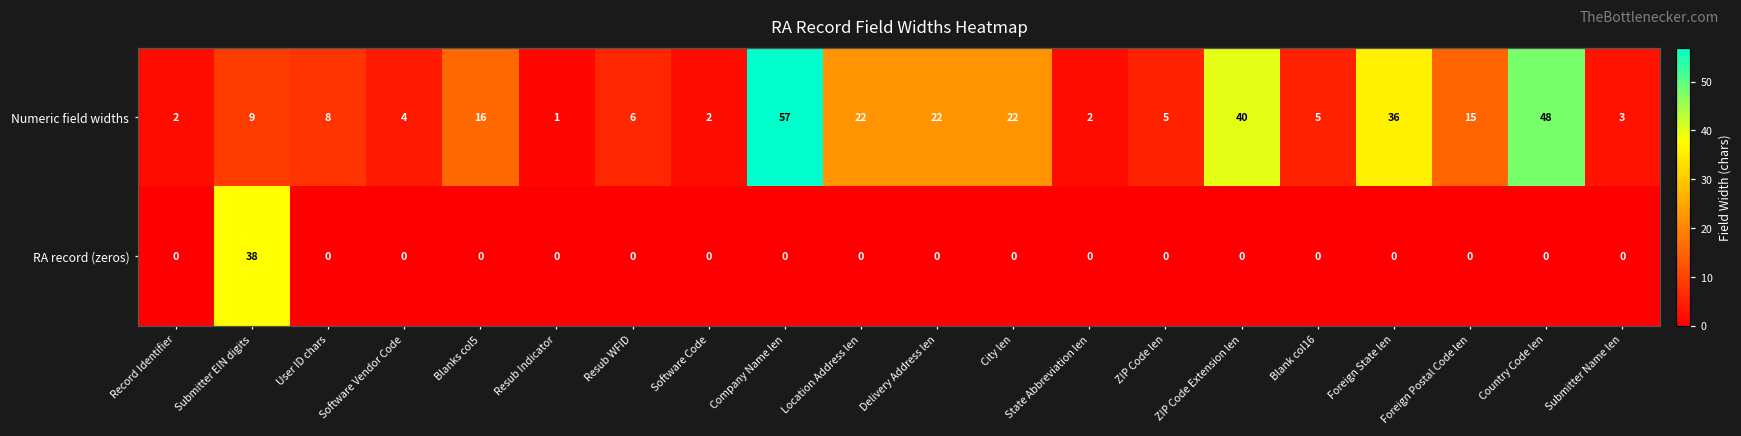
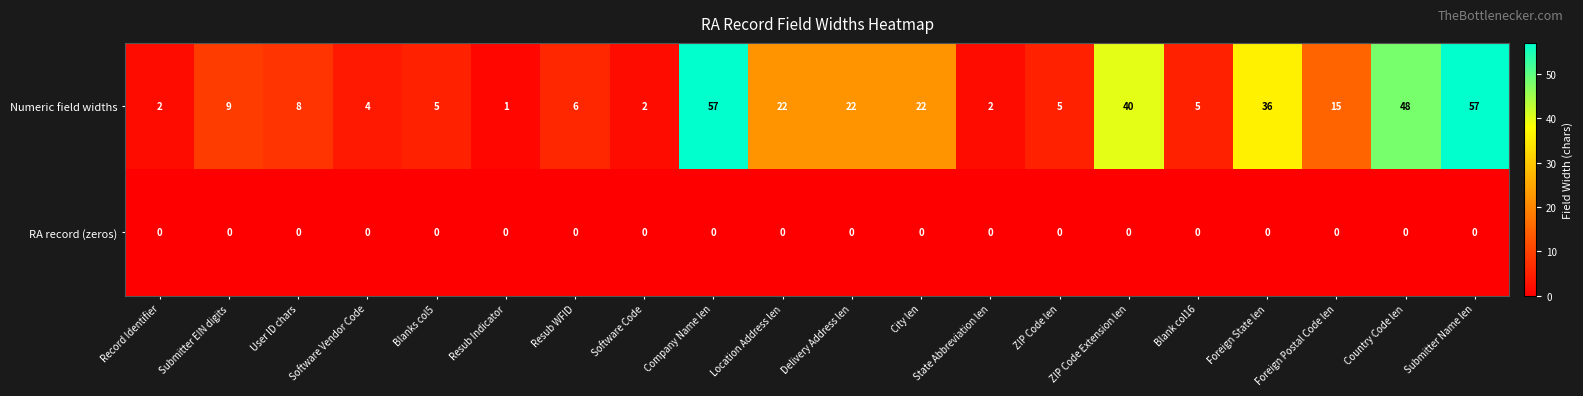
  {
    "Numeric field widths": {
      "Record Identifier": 2,
      "Submitter EIN digits": 9,
      "User ID chars": 8,
      "Software Vendor Code": 4,
-     "Blanks col5": 16,
+     "Blanks col5": 5,
      "Resub Indicator": 1,
      "Resub WFID": 6,
      "Software Code": 2,
      "Company Name len": 57,
      "Location Address len": 22,
      "Delivery Address len": 22,
      "City len": 22,
      "State Abbreviation len": 2,
      "ZIP Code len": 5,
      "ZIP Code Extension len": 40,
      "Blank col16": 5,
      "Foreign State len": 36,
      "Foreign Postal Code len": 15,
      "Country Code len": 48,
-     "Submitter Name len": 3
+     "Submitter Name len": 57
    },
    "RA record (zeros)": {
      "Record Identifier": 0,
-     "Submitter EIN digits": 38,
+     "Submitter EIN digits": 0,
      "User ID chars": 0,
      "Software Vendor Code": 0,
      "Blanks col5": 0,
      "Resub Indicator": 0,
      "Resub WFID": 0,
      "Software Code": 0,
      "Company Name len": 0,
      "Location Address len": 0,
      "Delivery Address len": 0,
      "City len": 0,
      "State Abbreviation len": 0,
      "ZIP Code len": 0,
      "ZIP Code Extension len": 0,
      "Blank col16": 0,
      "Foreign State len": 0,
      "Foreign Postal Code len": 0,
      "Country Code len": 0,
      "Submitter Name len": 0
    }
  }
